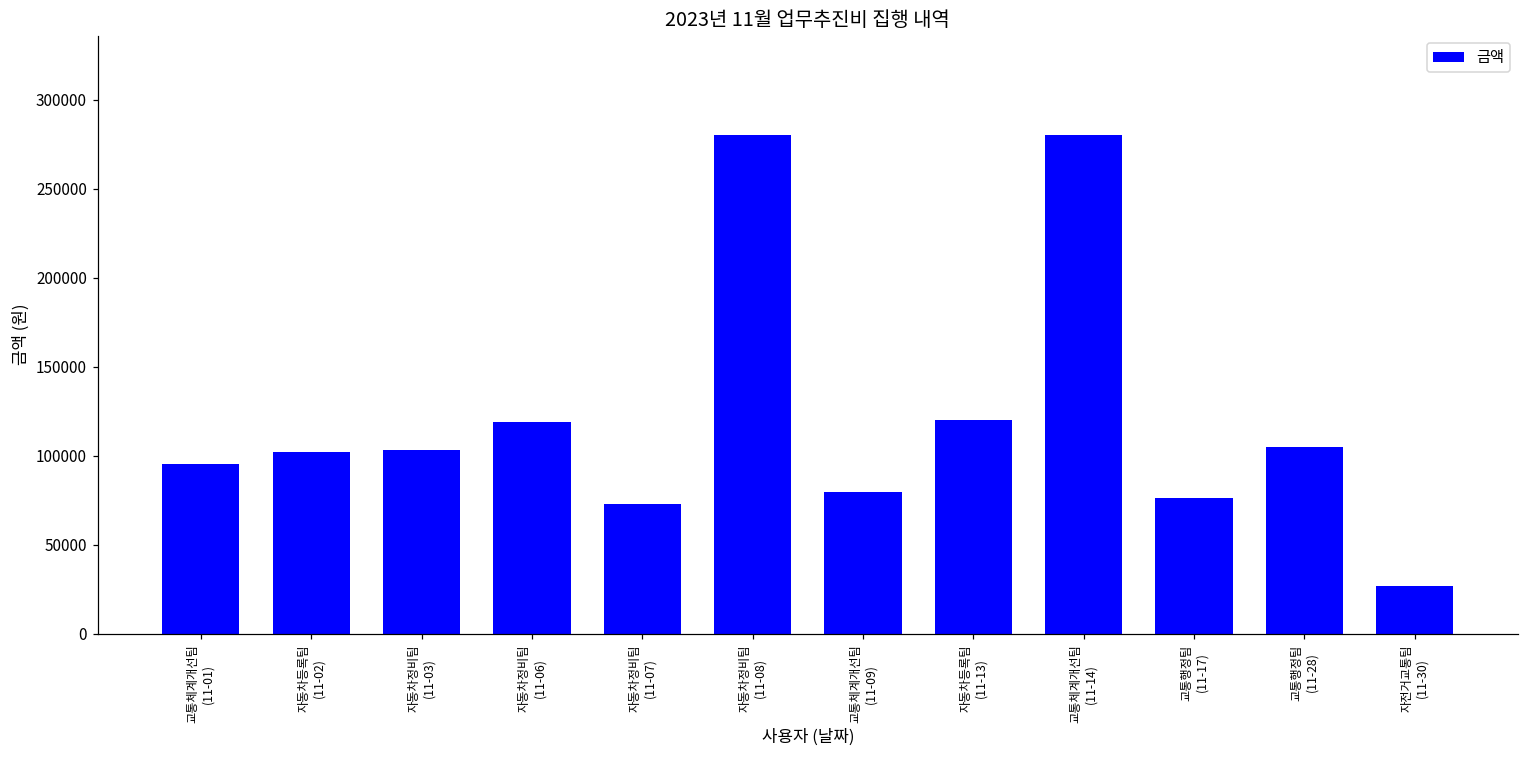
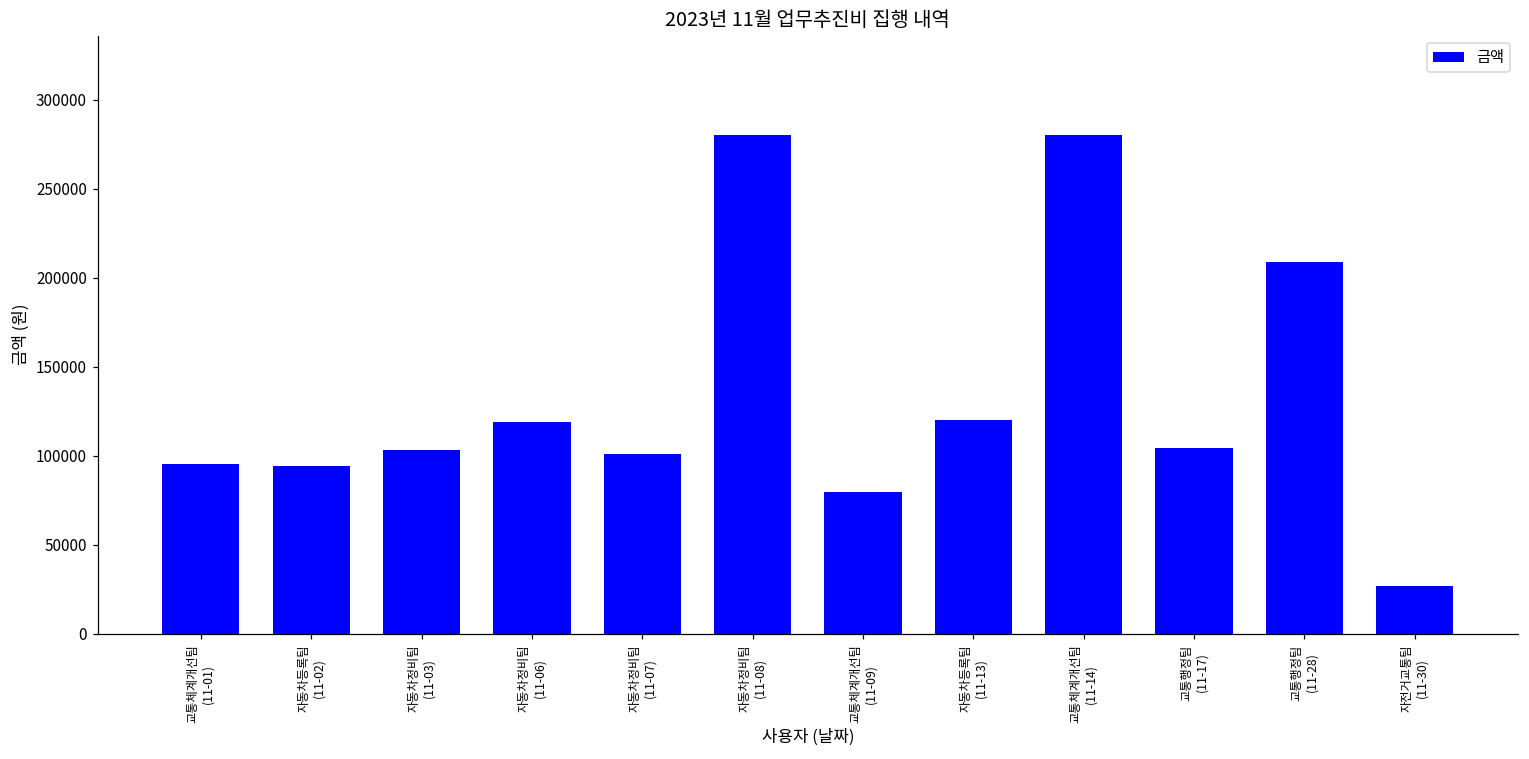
  {
    "교통체계개선팀 (11-01)": 95000,
-   "자동차등록팀 (11-02)": 102000,
+   "자동차등록팀 (11-02)": 94000,
    "자동차정비팀 (11-03)": 103000,
    "자동차정비팀 (11-06)": 119000,
-   "자동차정비팀 (11-07)": 73000,
+   "자동차정비팀 (11-07)": 101000,
    "자동차정비팀 (11-08)": 280000,
    "교통체계개선팀 (11-09)": 80000,
    "자동차등록팀 (11-13)": 120000,
    "교통체계개선팀 (11-14)": 280000,
-   "교통행정팀 (11-17)": 76000,
-   "교통행정팀 (11-28)": 105000,
+   "교통행정팀 (11-17)": 104000,
+   "교통행정팀 (11-28)": 209000,
    "자전거교통팀 (11-30)": 27000
  }
